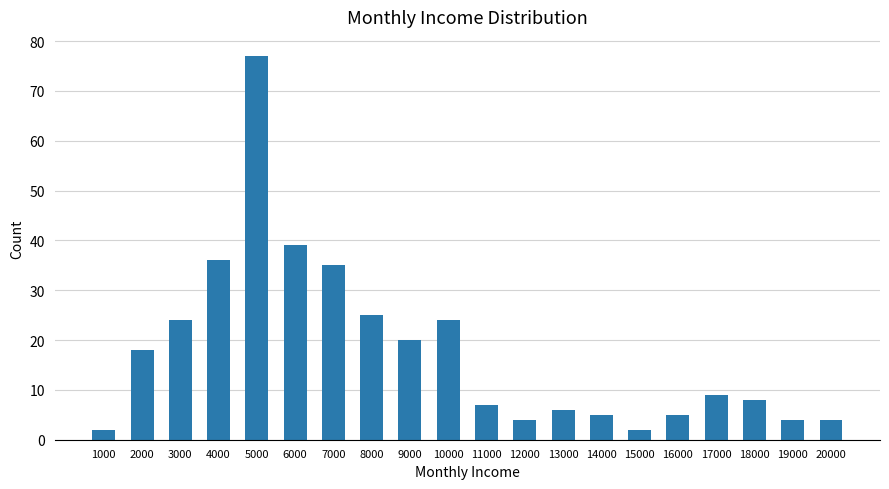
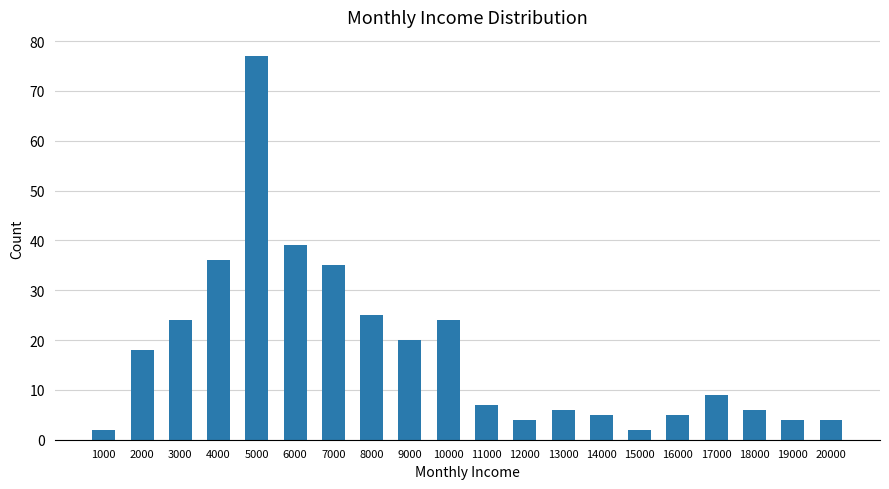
  {
    "1000": 2,
    "2000": 18,
    "3000": 24,
    "4000": 36,
    "5000": 77,
    "6000": 39,
    "7000": 35,
    "8000": 25,
    "9000": 20,
    "10000": 24,
    "11000": 7,
    "12000": 4,
    "13000": 6,
    "14000": 5,
    "15000": 2,
    "16000": 5,
    "17000": 9,
-   "18000": 8,
+   "18000": 6,
    "19000": 4,
    "20000": 4
  }
